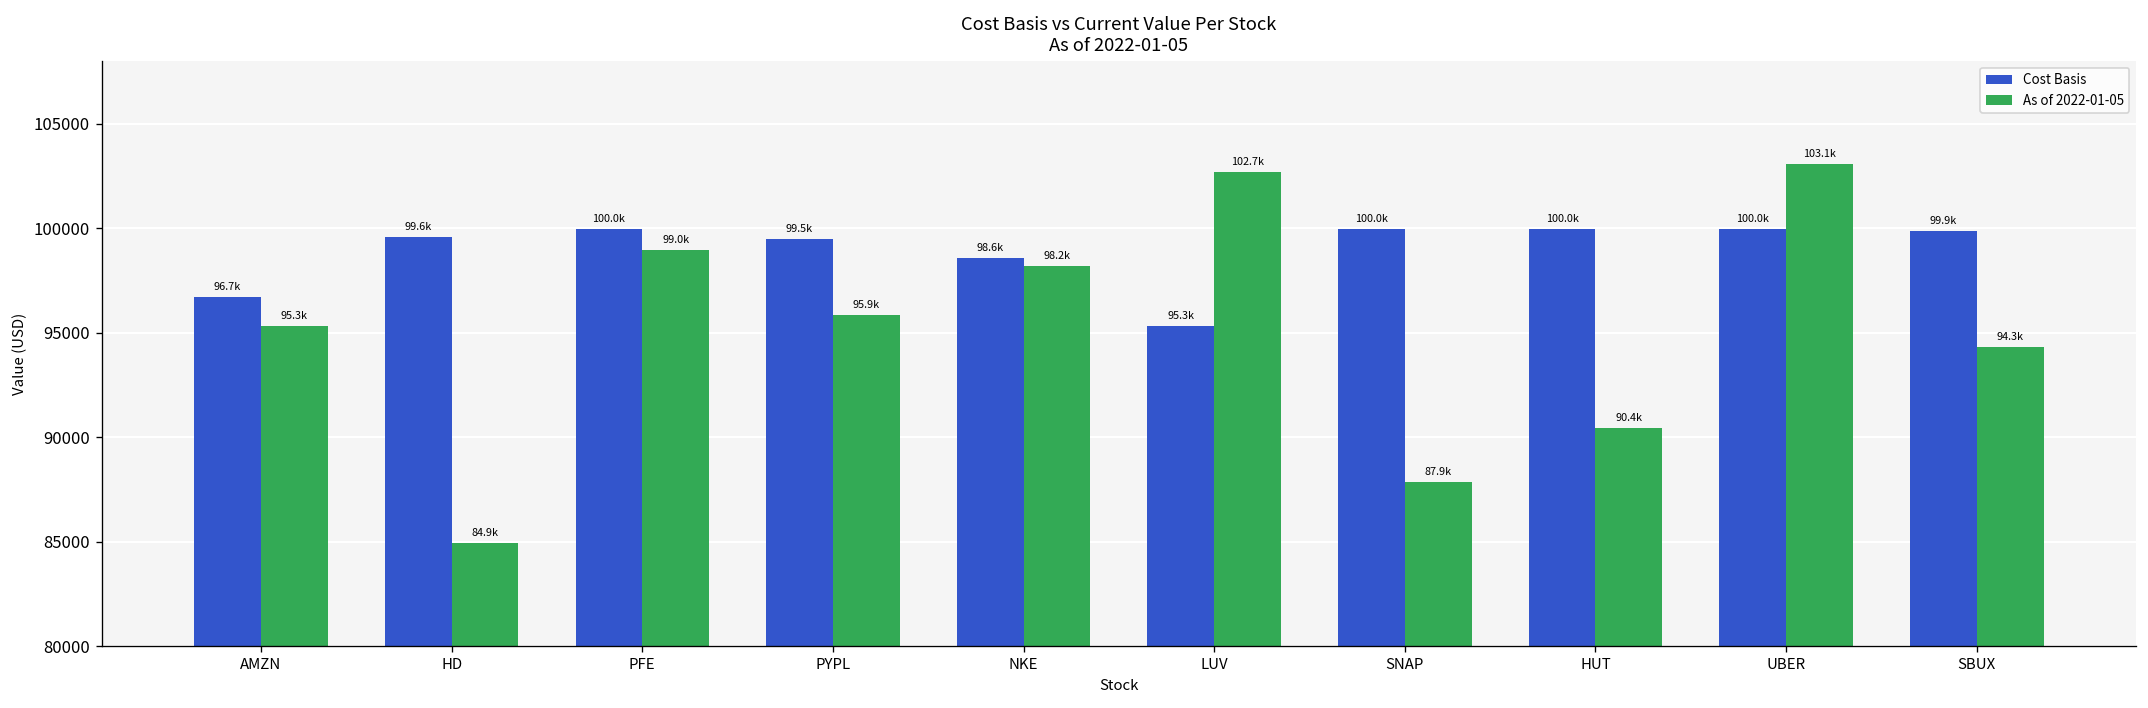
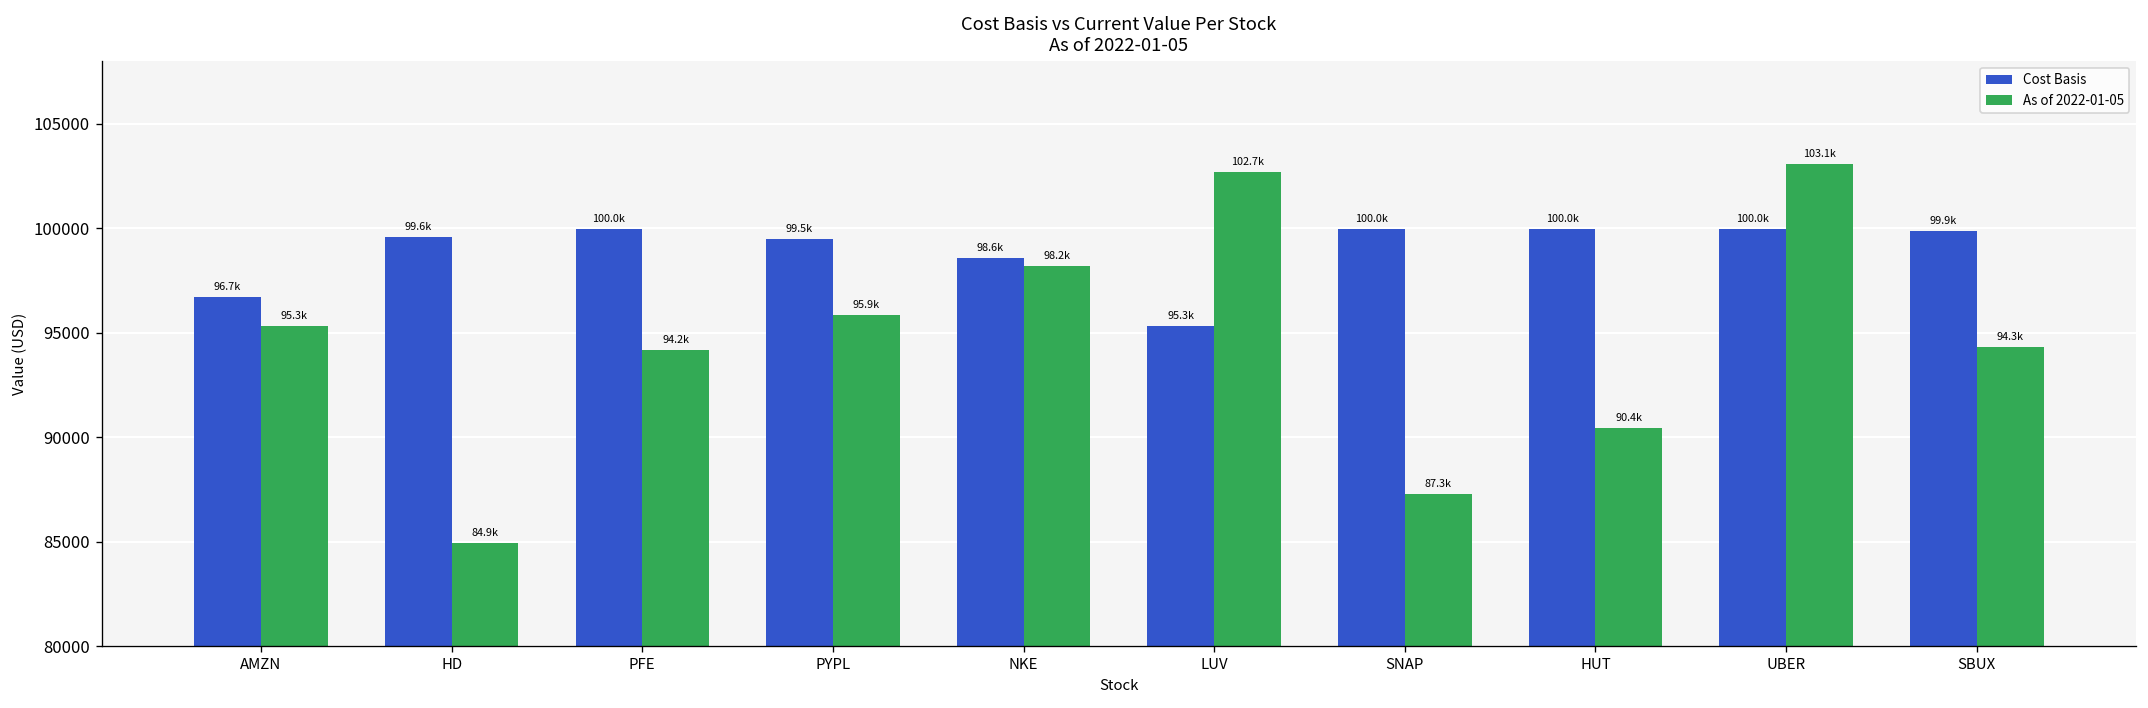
  {
    "Cost Basis": {
      "AMZN": "96.7k",
      "HD": "99.6k",
      "PFE": "100.0k",
      "PYPL": "99.5k",
      "NKE": "98.6k",
      "LUV": "95.3k",
      "SNAP": "100.0k",
      "HUT": "100.0k",
      "UBER": "100.0k",
      "SBUX": "99.9k"
    },
    "As of 2022-01-05": {
      "AMZN": "95.3k",
      "HD": "84.9k",
-     "PFE": "99.0k",
+     "PFE": "94.2k",
      "PYPL": "95.9k",
      "NKE": "98.2k",
      "LUV": "102.7k",
-     "SNAP": "87.9k",
+     "SNAP": "87.3k",
      "HUT": "90.4k",
      "UBER": "103.1k",
      "SBUX": "94.3k"
    }
  }
